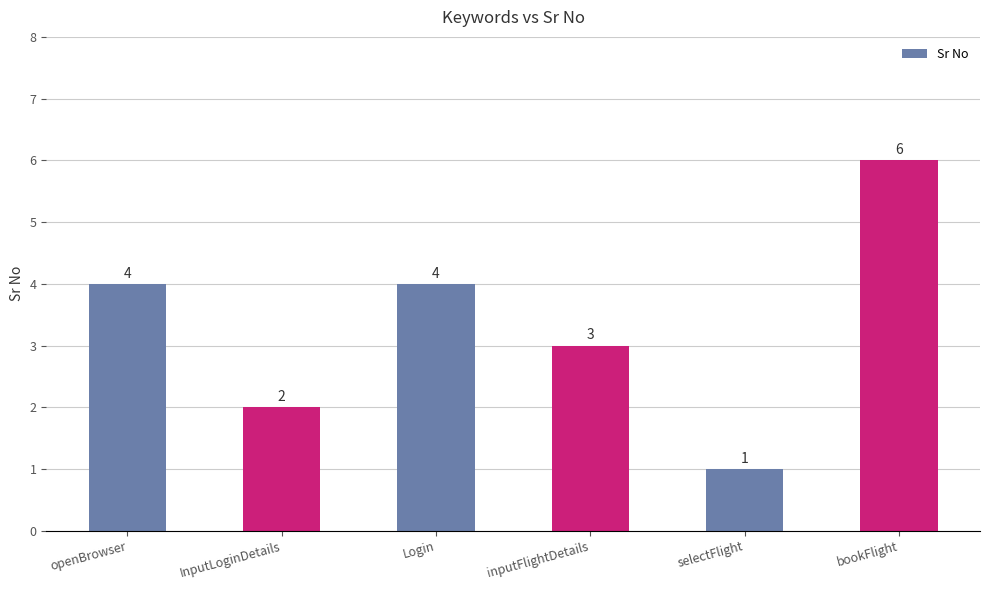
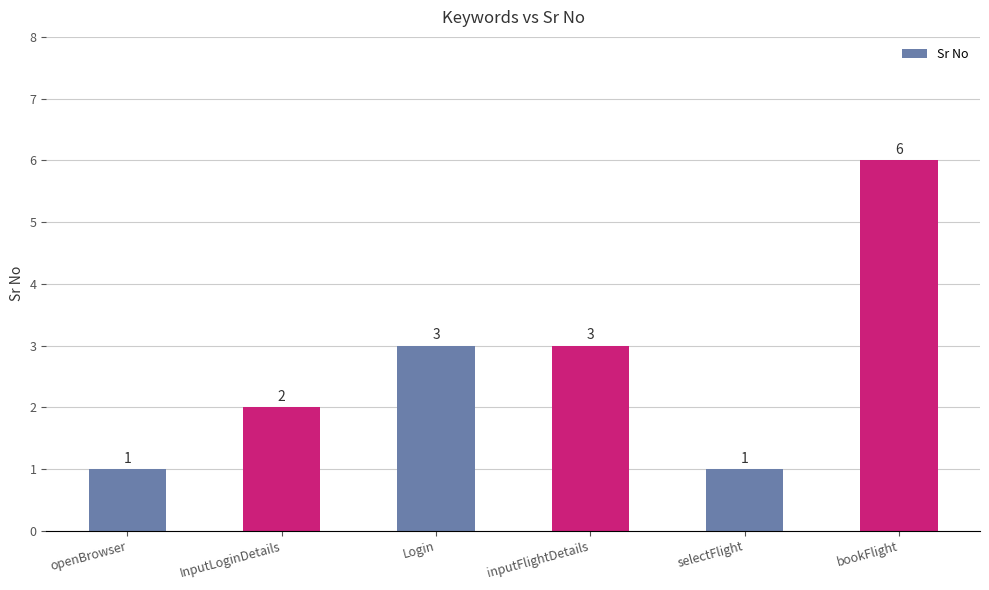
  {
-   "openBrowser": 4,
+   "openBrowser": 1,
    "InputLoginDetails": 2,
-   "Login": 4,
+   "Login": 3,
    "inputFlightDetails": 3,
    "selectFlight": 1,
    "bookFlight": 6
  }
